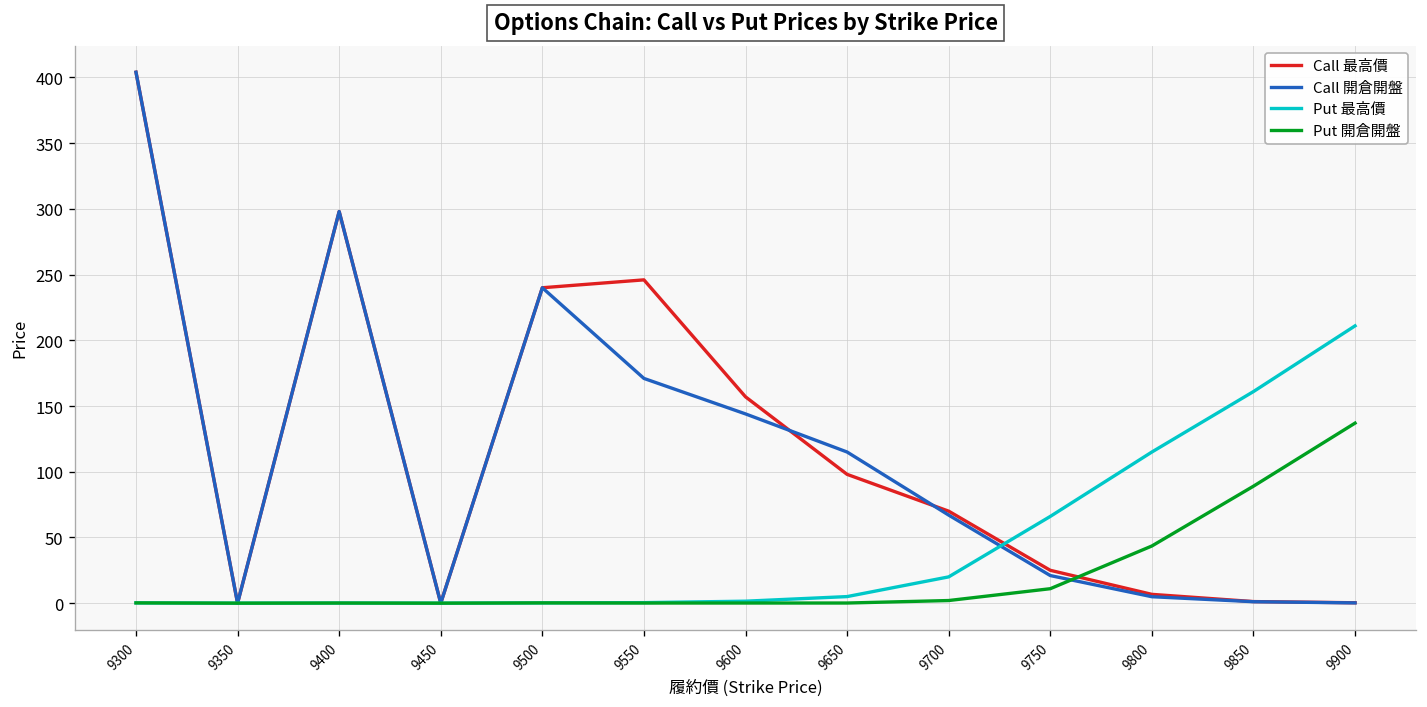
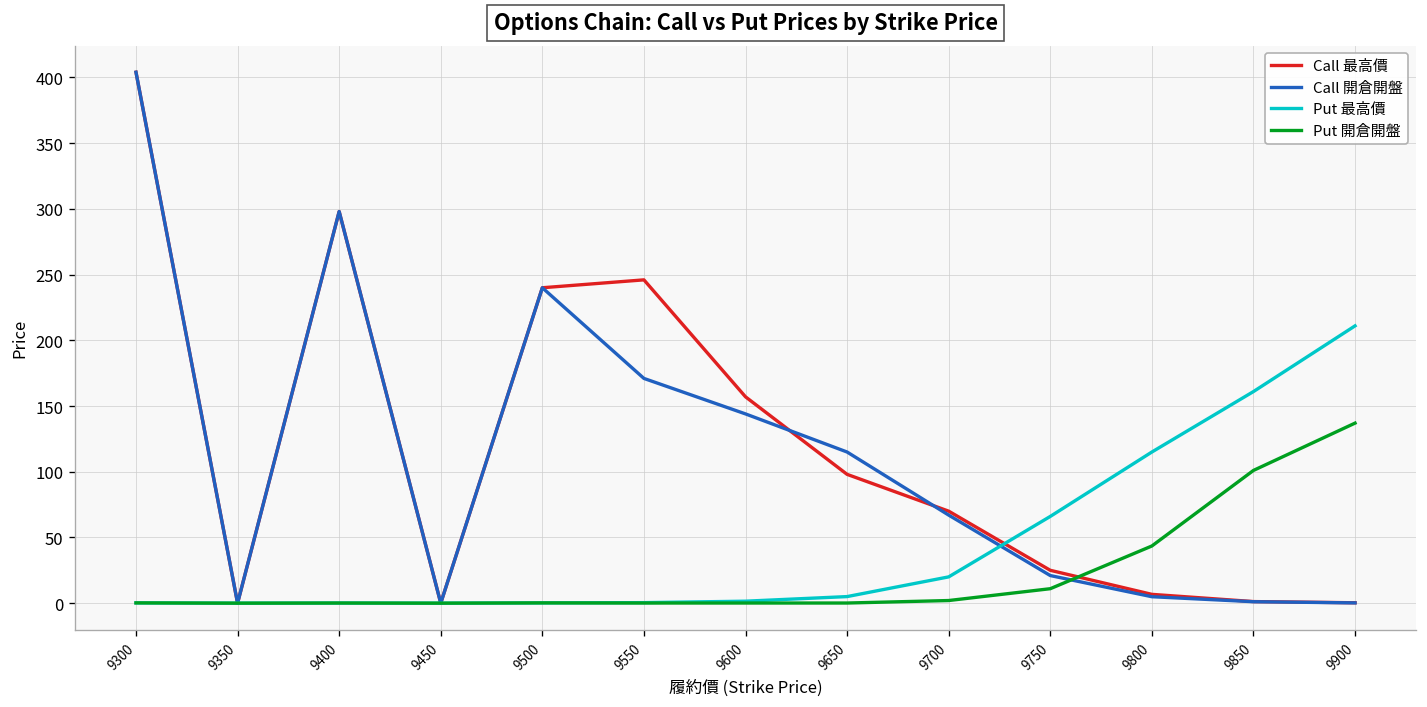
  {
    "Call 最高價": {
      "9550": 246,
      "9600": 157,
      "9650": 98,
      "9700": 70,
      "9750": 25
    },
    "Call 開倉開盤": {
      "9550": 171,
      "9600": 144,
      "9650": 115,
      "9700": 67,
      "9750": 21
    },
    "Put 最高價": {
      "9650": 5,
      "9700": 20,
      "9750": 66,
      "9800": 115,
      "9850": 161,
      "9900": 211
    },
    "Put 開倉開盤": {
      "9650": 0,
      "9700": 2,
      "9750": 11,
      "9800": 44,
-     "9850": 89,
+     "9850": 101,
      "9900": 137
    }
  }
